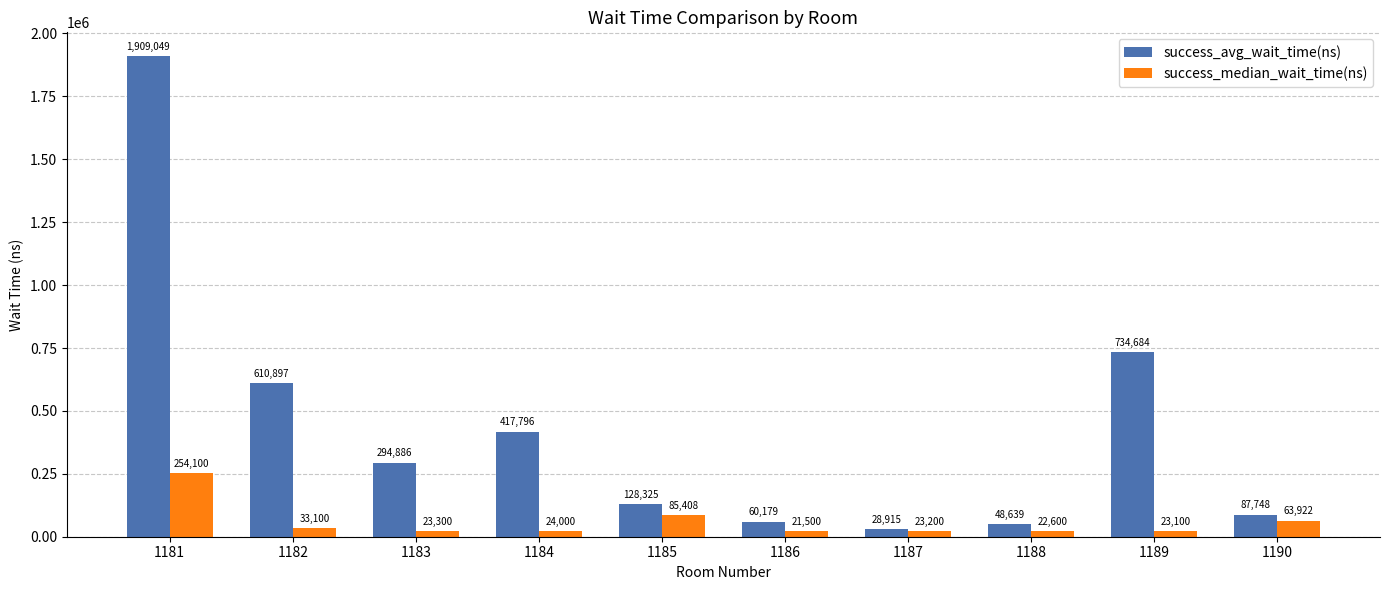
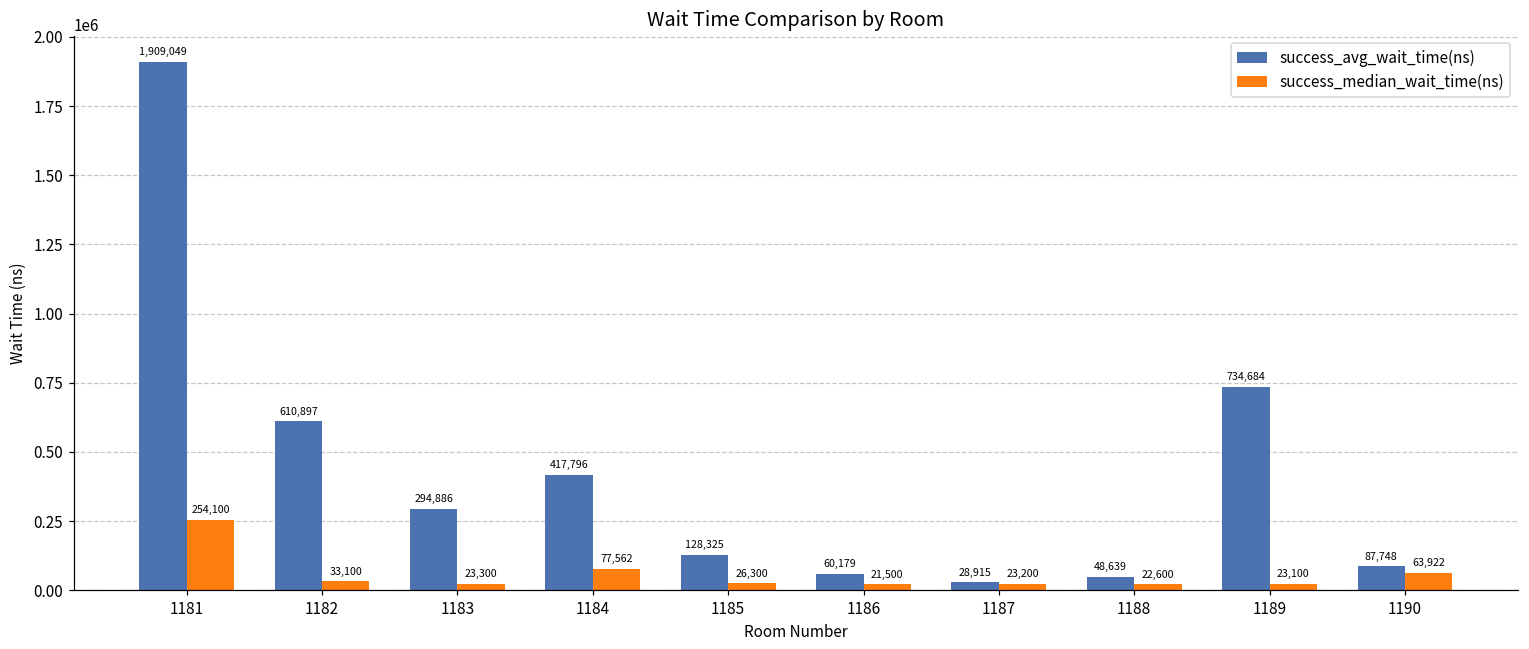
  {
    "success_avg_wait_time(ns)": {
      "1181": "1,909,049",
      "1182": "610,897",
      "1183": "294,886",
      "1184": "417,796",
      "1185": "128,325",
      "1186": "60,179",
      "1187": "28,915",
      "1188": "48,639",
      "1189": "734,684",
      "1190": "87,748"
    },
    "success_median_wait_time(ns)": {
      "1181": "254,100",
      "1182": "33,100",
      "1183": "23,300",
-     "1184": "24,000",
-     "1185": "85,408",
+     "1184": "77,562",
+     "1185": "26,300",
      "1186": "21,500",
      "1187": "23,200",
      "1188": "22,600",
      "1189": "23,100",
      "1190": "63,922"
    }
  }
